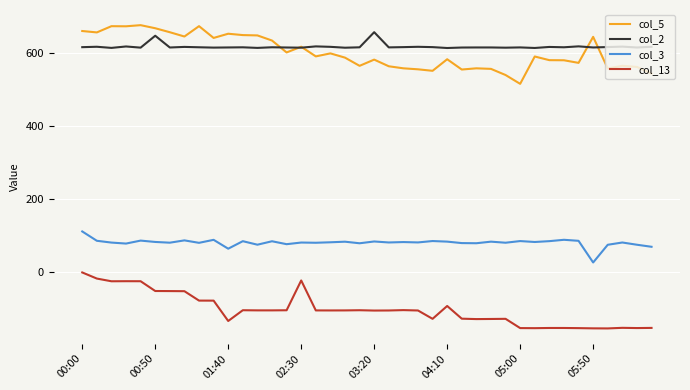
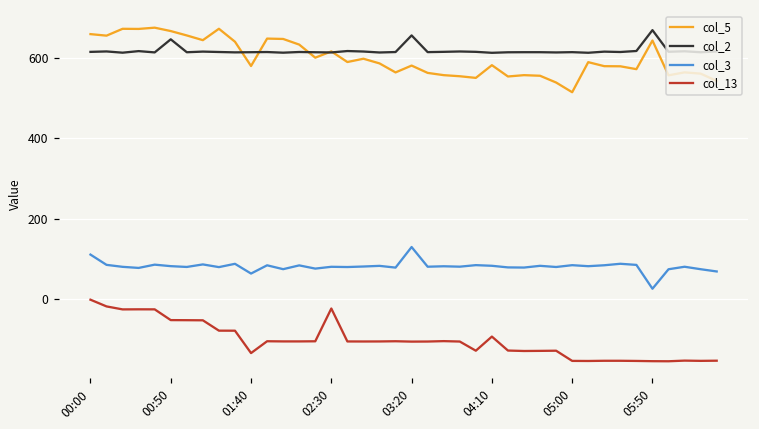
  {
    "col_5": {
      "00:00": 660,
      "00:50": 670,
-     "01:40": 650,
+     "01:40": 580,
      "03:20": 580,
      "04:10": 580,
      "05:00": 510,
      "05:50": 640
    },
    "col_2": {
      "00:00": 610,
      "00:50": 650,
      "01:40": 610,
      "03:20": 660,
      "04:10": 610,
      "05:00": 610,
-     "05:50": 610
+     "05:50": 670
    },
    "col_3": {
      "00:00": 110,
      "00:50": 80,
      "01:40": 60,
      "02:30": 80,
-     "03:20": 80,
+     "03:20": 130,
      "04:10": 80,
      "05:00": 90,
      "05:50": 30
    },
    "col_13": {
      "00:00": 0,
      "00:50": -50,
      "01:40": -130,
      "02:30": -20,
      "03:20": -100,
      "04:10": -90,
      "05:00": -150,
      "05:50": -150
    }
  }
